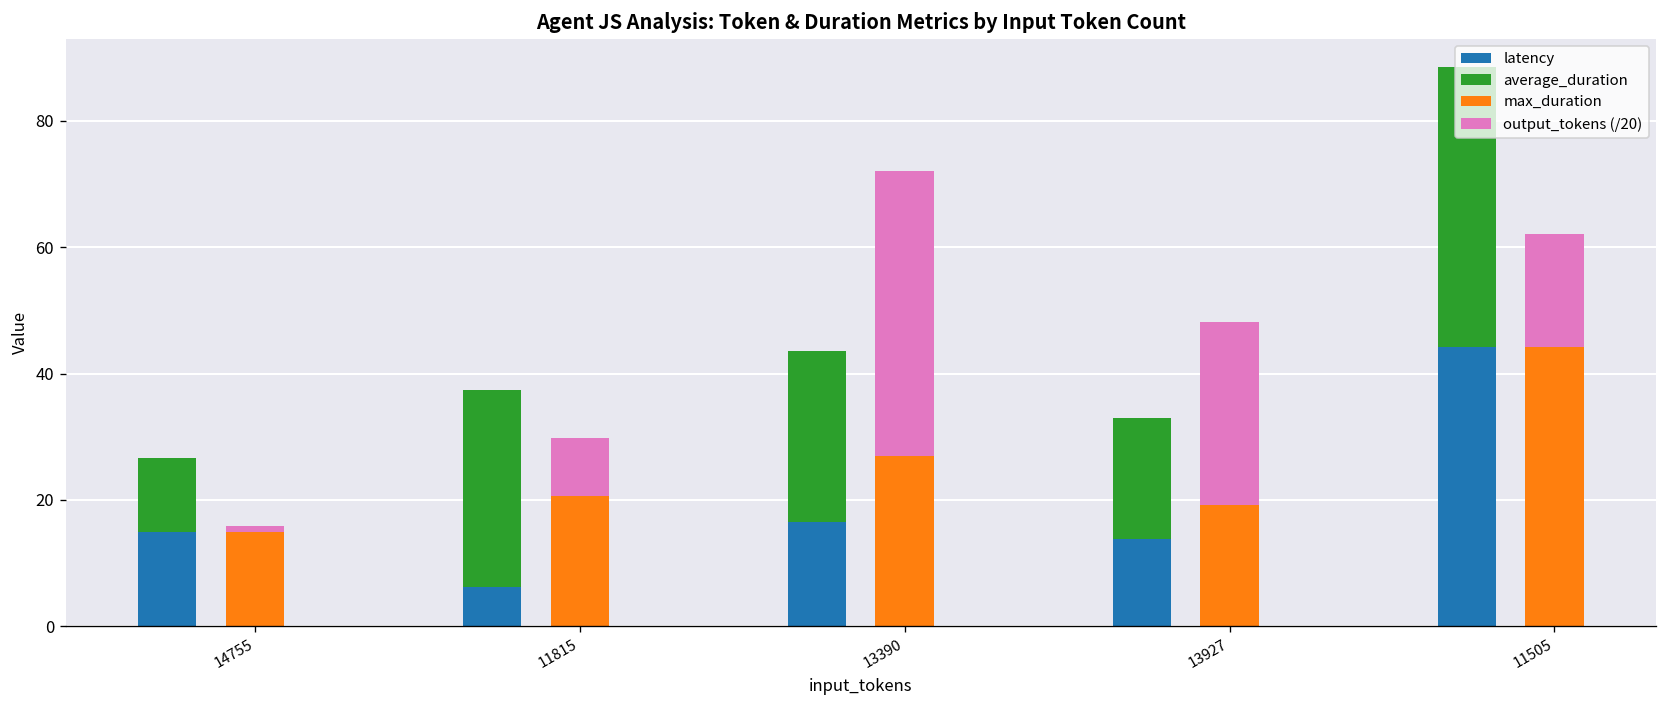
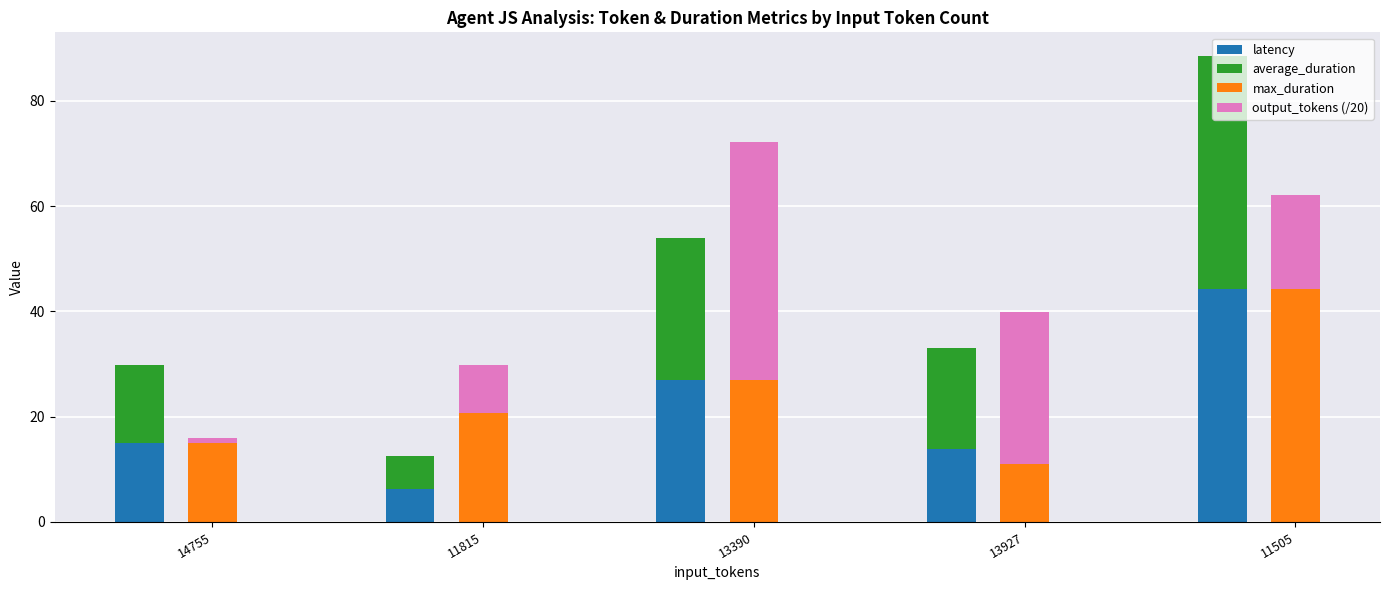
  {
    "latency": {
      "14755": 15,
      "11815": 6,
-     "13390": 17,
+     "13390": 27,
      "13927": 14,
      "11505": 44
    },
    "average_duration": {
-     "14755": 12,
-     "11815": 31,
+     "14755": 15,
+     "11815": 6,
      "13390": 27,
      "13927": 19
    },
    "max_duration": {
      "14755": 15,
      "11815": 21,
      "13390": 27,
-     "13927": 19,
+     "13927": 11,
      "11505": 44
    },
    "output_tokens (/20)": {
      "14755": 1,
      "11815": 9,
      "13390": 45,
      "13927": 29,
      "11505": 18
    }
  }
